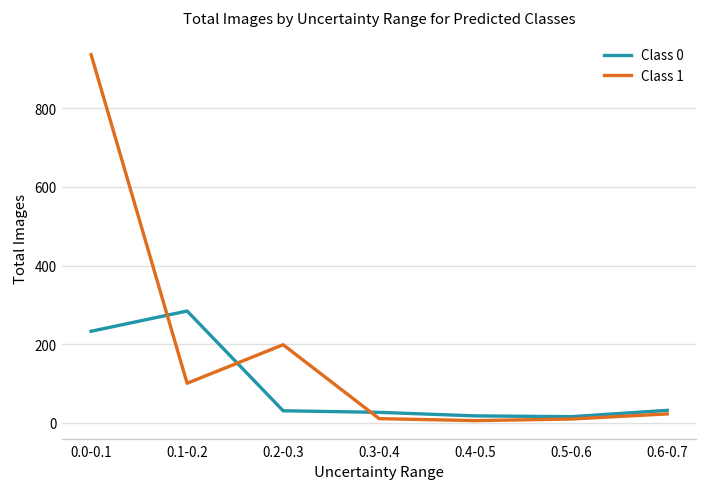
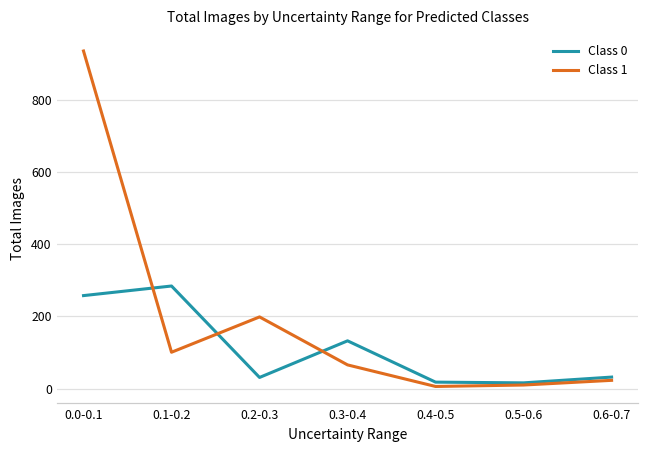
  {
    "Class 0": {
-     "0.0-0.1": 230,
+     "0.0-0.1": 260,
      "0.1-0.2": 280,
      "0.2-0.3": 30,
-     "0.3-0.4": 30,
+     "0.3-0.4": 130,
      "0.4-0.5": 20,
      "0.6-0.7": 30
    },
    "Class 1": {
      "0.0-0.1": 940,
      "0.1-0.2": 100,
      "0.2-0.3": 200,
-     "0.3-0.4": 10,
+     "0.3-0.4": 70,
      "0.4-0.5": 10,
      "0.6-0.7": 20
    }
  }
